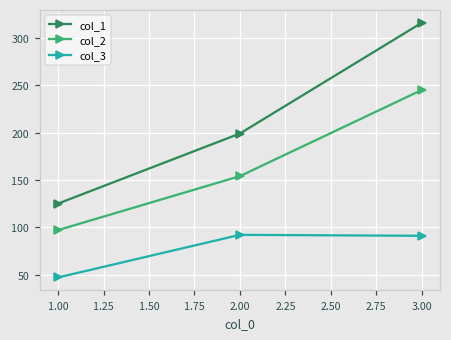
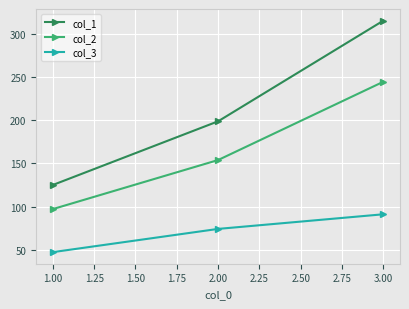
  {
    "col_3": {
      "1.00": 50,
-     "2.00": 90,
+     "2.00": 70,
      "3.00": 90
    }
  }
